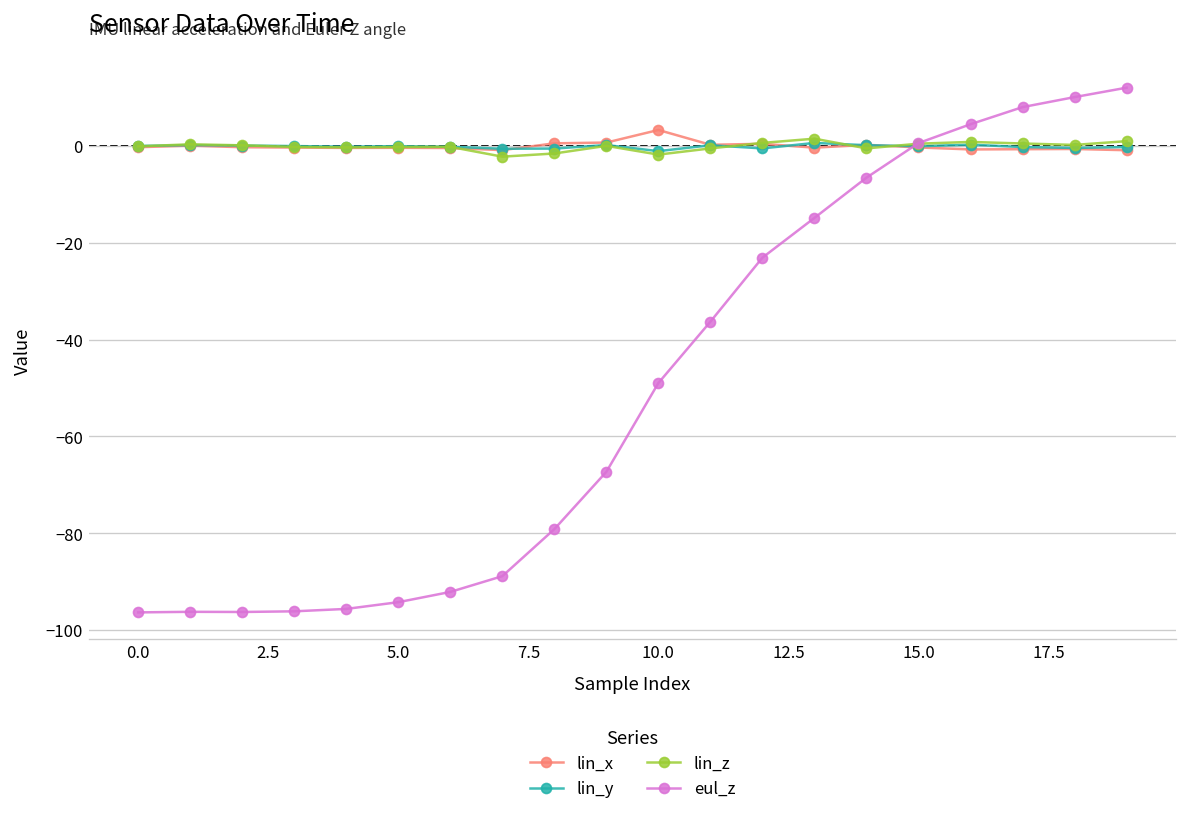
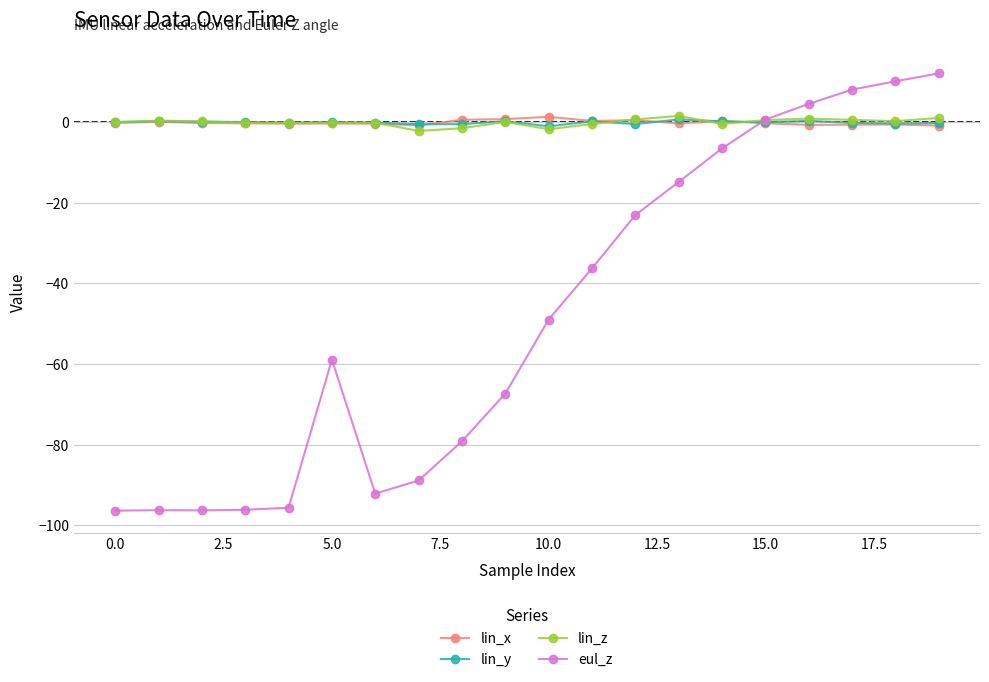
  {
    "lin_x": {
-     "10.0": 3
+     "10.0": 1
    },
    "lin_y": {
      "10.0": -1
    },
    "lin_z": {
      "10.0": -2
    },
    "eul_z": {
      "0.0": -96,
-     "5.0": -94,
+     "5.0": -59,
      "10.0": -49
    }
  }
